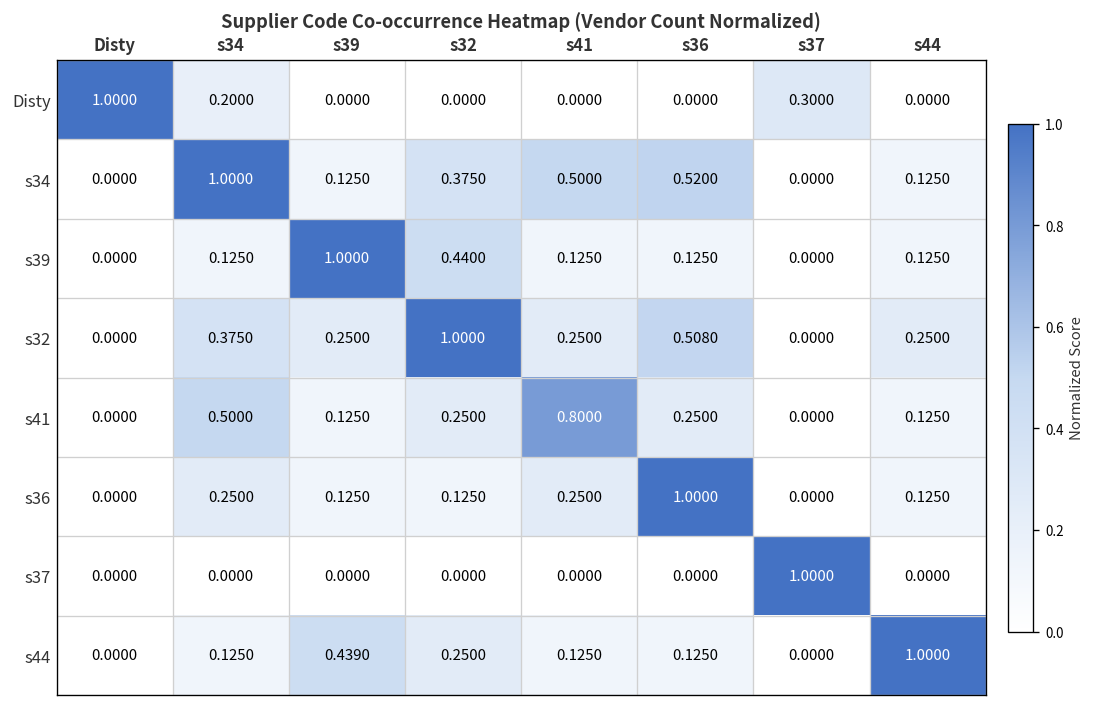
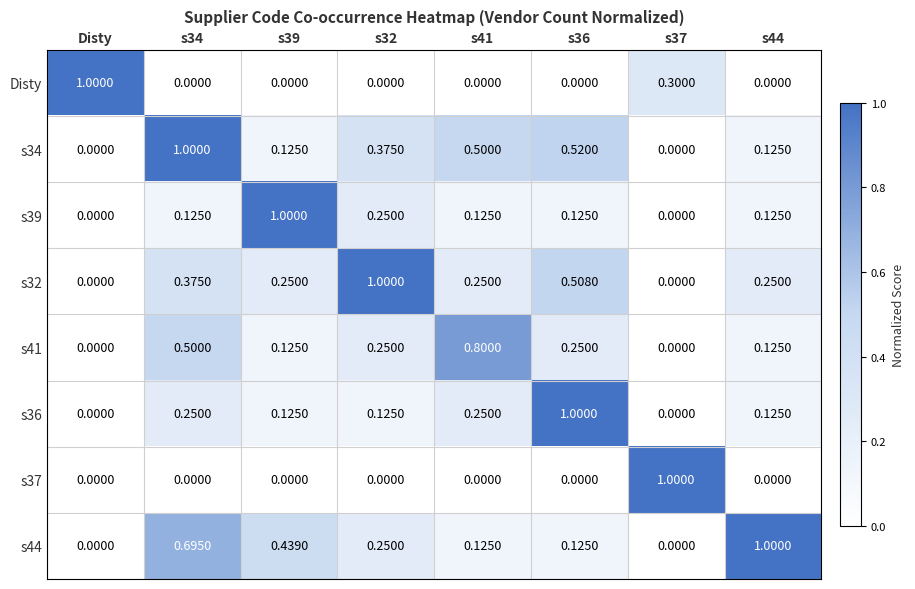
  {
    "Disty": {
      "Disty": 1.0000,
-     "s34": 0.2000,
+     "s34": 0.0000,
      "s39": 0.0000,
      "s32": 0.0000,
      "s41": 0.0000,
      "s36": 0.0000,
      "s37": 0.3000,
      "s44": 0.0000
    },
    "s34": {
      "Disty": 0.0000,
      "s34": 1.0000,
      "s39": 0.1250,
      "s32": 0.3750,
      "s41": 0.5000,
      "s36": 0.5200,
      "s37": 0.0000,
      "s44": 0.1250
    },
    "s39": {
      "Disty": 0.0000,
      "s34": 0.1250,
      "s39": 1.0000,
-     "s32": 0.4400,
+     "s32": 0.2500,
      "s41": 0.1250,
      "s36": 0.1250,
      "s37": 0.0000,
      "s44": 0.1250
    },
    "s32": {
      "Disty": 0.0000,
      "s34": 0.3750,
      "s39": 0.2500,
      "s32": 1.0000,
      "s41": 0.2500,
      "s36": 0.5080,
      "s37": 0.0000,
      "s44": 0.2500
    },
    "s41": {
      "Disty": 0.0000,
      "s34": 0.5000,
      "s39": 0.1250,
      "s32": 0.2500,
      "s41": 0.8000,
      "s36": 0.2500,
      "s37": 0.0000,
      "s44": 0.1250
    },
    "s36": {
      "Disty": 0.0000,
      "s34": 0.2500,
      "s39": 0.1250,
      "s32": 0.1250,
      "s41": 0.2500,
      "s36": 1.0000,
      "s37": 0.0000,
      "s44": 0.1250
    },
    "s37": {
      "Disty": 0.0000,
      "s34": 0.0000,
      "s39": 0.0000,
      "s32": 0.0000,
      "s41": 0.0000,
      "s36": 0.0000,
      "s37": 1.0000,
      "s44": 0.0000
    },
    "s44": {
      "Disty": 0.0000,
-     "s34": 0.1250,
+     "s34": 0.6950,
      "s39": 0.4390,
      "s32": 0.2500,
      "s41": 0.1250,
      "s36": 0.1250,
      "s37": 0.0000,
      "s44": 1.0000
    }
  }
